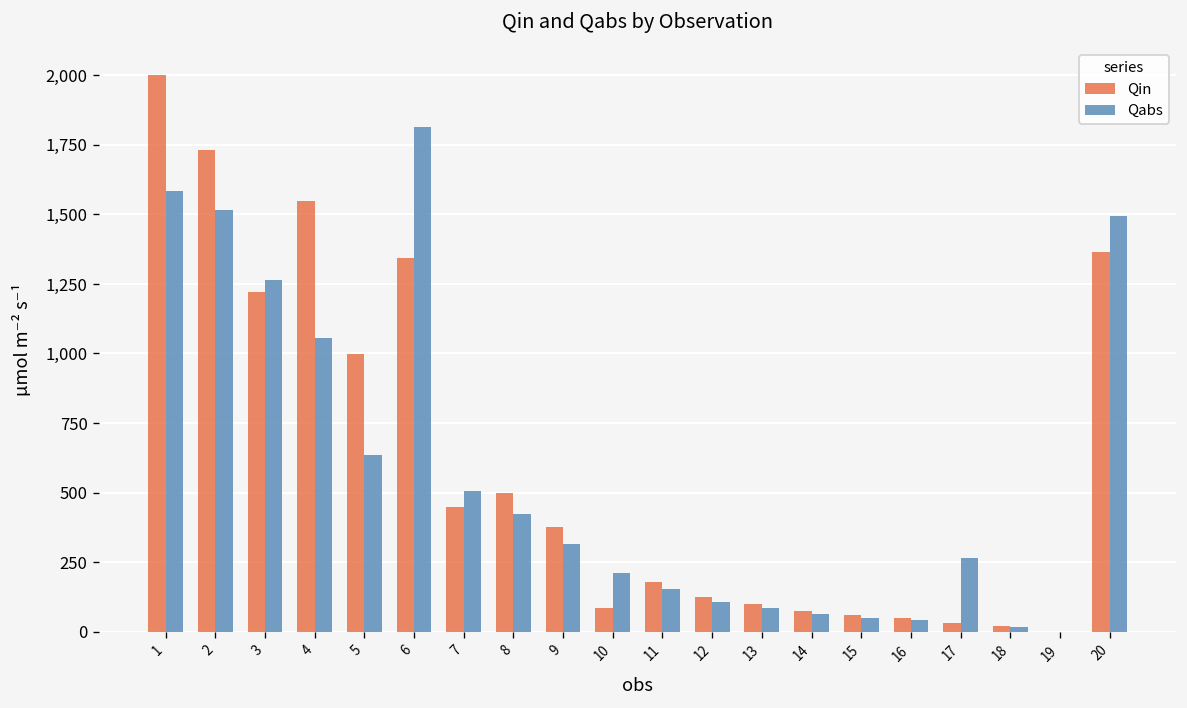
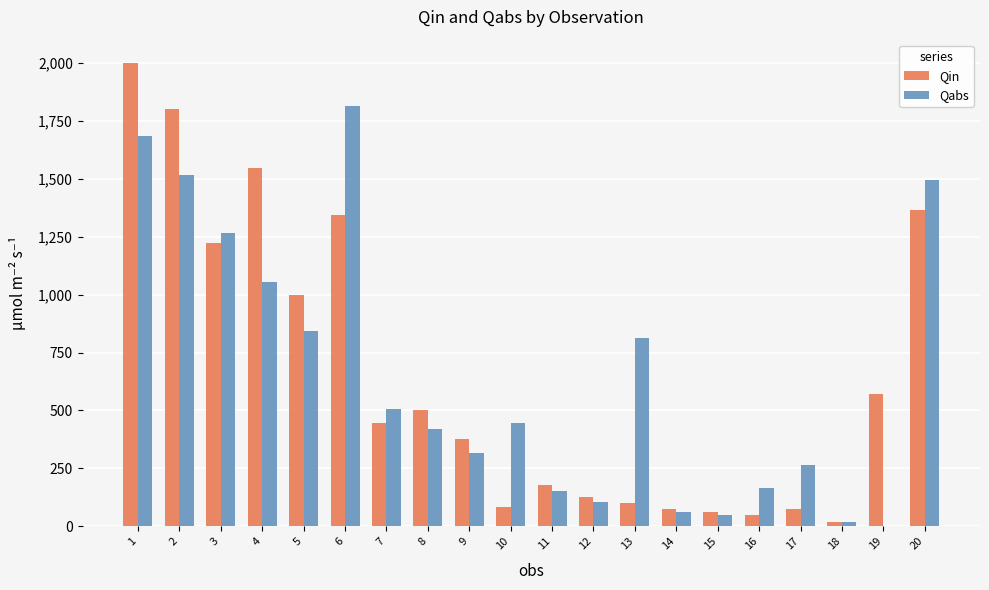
  {
    "Qin": {
      "1": "2,000",
-     "2": "1,730",
+     "2": "1,800",
      "3": "1,220",
      "4": "1,550",
      "5": "1,000",
      "6": "1,340",
      "7": "450",
      "8": "500",
      "9": "380",
      "10": "80",
      "11": "180",
      "12": "130",
      "13": "100",
      "14": "80",
      "15": "60",
      "16": "50",
-     "17": "30",
+     "17": "70",
      "18": "20",
-     "19": "0",
+     "19": "570",
      "20": "1,360"
    },
    "Qabs": {
-     "1": "1,590",
+     "1": "1,690",
      "2": "1,520",
      "3": "1,260",
      "4": "1,050",
-     "5": "630",
+     "5": "840",
      "6": "1,810",
      "7": "510",
      "8": "420",
      "9": "320",
-     "10": "210",
+     "10": "450",
      "11": "150",
      "12": "110",
-     "13": "80",
+     "13": "810",
      "14": "60",
      "15": "50",
-     "16": "40",
+     "16": "170",
      "17": "260",
      "18": "20",
      "19": "0",
      "20": "1,500"
    }
  }
